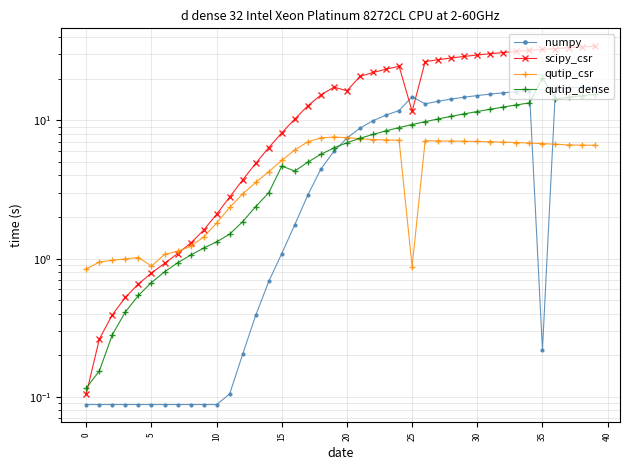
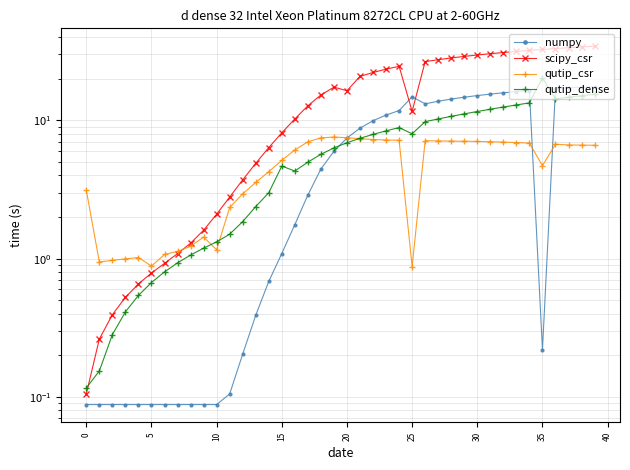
  {
    "numpy": {
      "0": 0.09,
      "5": 0.09,
      "10": 0.09,
      "15": 1.1,
      "25": 15,
      "30": 15,
      "35": 0.22
    },
    "scipy_csr": {
      "0": 0.11,
      "5": 0.8,
      "10": 2.1,
      "15": 8,
      "20": 16,
      "25": 12,
      "30": 30
    },
    "qutip_csr": {
-     "0": 0.8,
+     "0": 3.1,
      "5": 0.9,
-     "10": 1.8,
+     "10": 1.2,
      "15": 5.1,
      "25": 0.9,
      "30": 7,
-     "35": 7
+     "35": 4.7
    },
    "qutip_dense": {
      "0": 0.12,
      "5": 0.7,
      "10": 1.3,
      "15": 4.7,
      "20": 7,
-     "25": 9,
+     "25": 8,
      "30": 12
    }
  }
